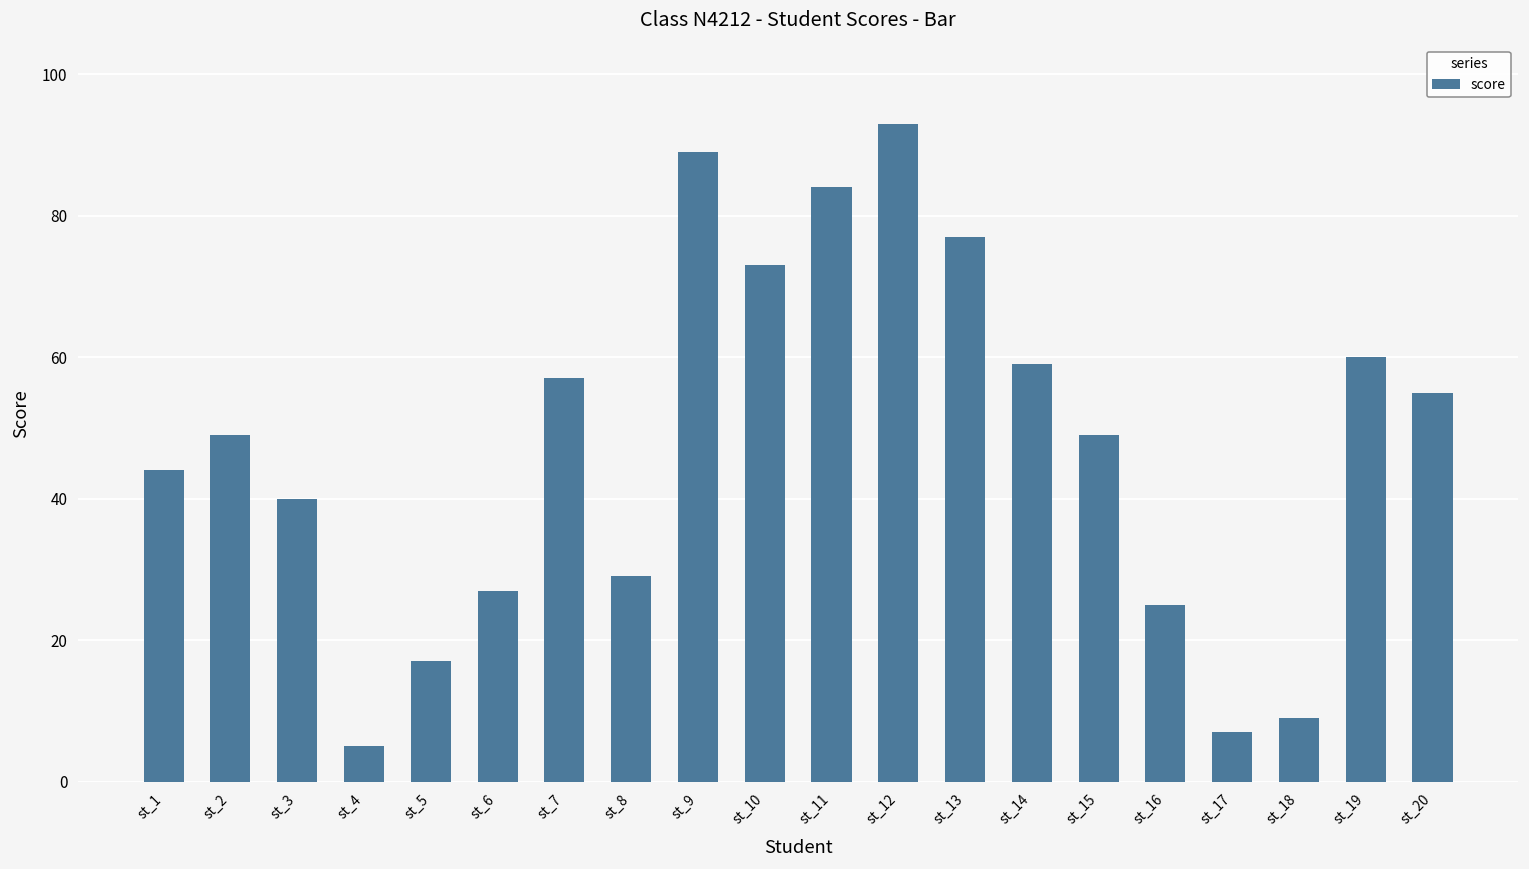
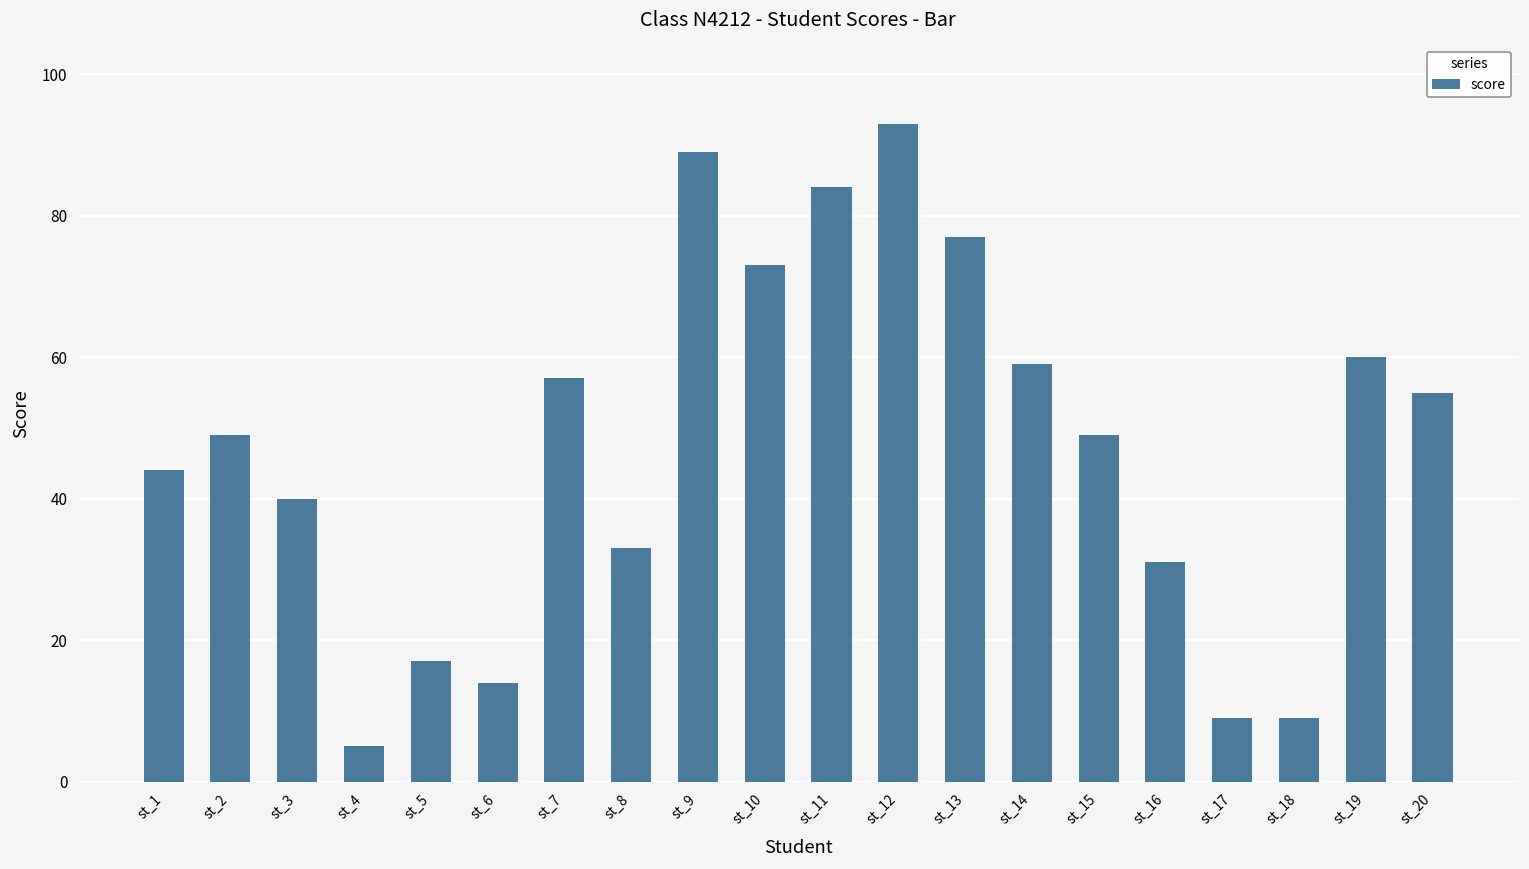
  {
    "st_1": 44,
    "st_2": 49,
    "st_3": 40,
    "st_4": 5,
    "st_5": 17,
-   "st_6": 27,
+   "st_6": 14,
    "st_7": 57,
-   "st_8": 29,
+   "st_8": 33,
    "st_9": 89,
    "st_10": 73,
    "st_11": 84,
    "st_12": 93,
    "st_13": 77,
    "st_14": 59,
    "st_15": 49,
-   "st_16": 25,
-   "st_17": 7,
+   "st_16": 31,
+   "st_17": 9,
    "st_18": 9,
    "st_19": 60,
    "st_20": 55
  }
